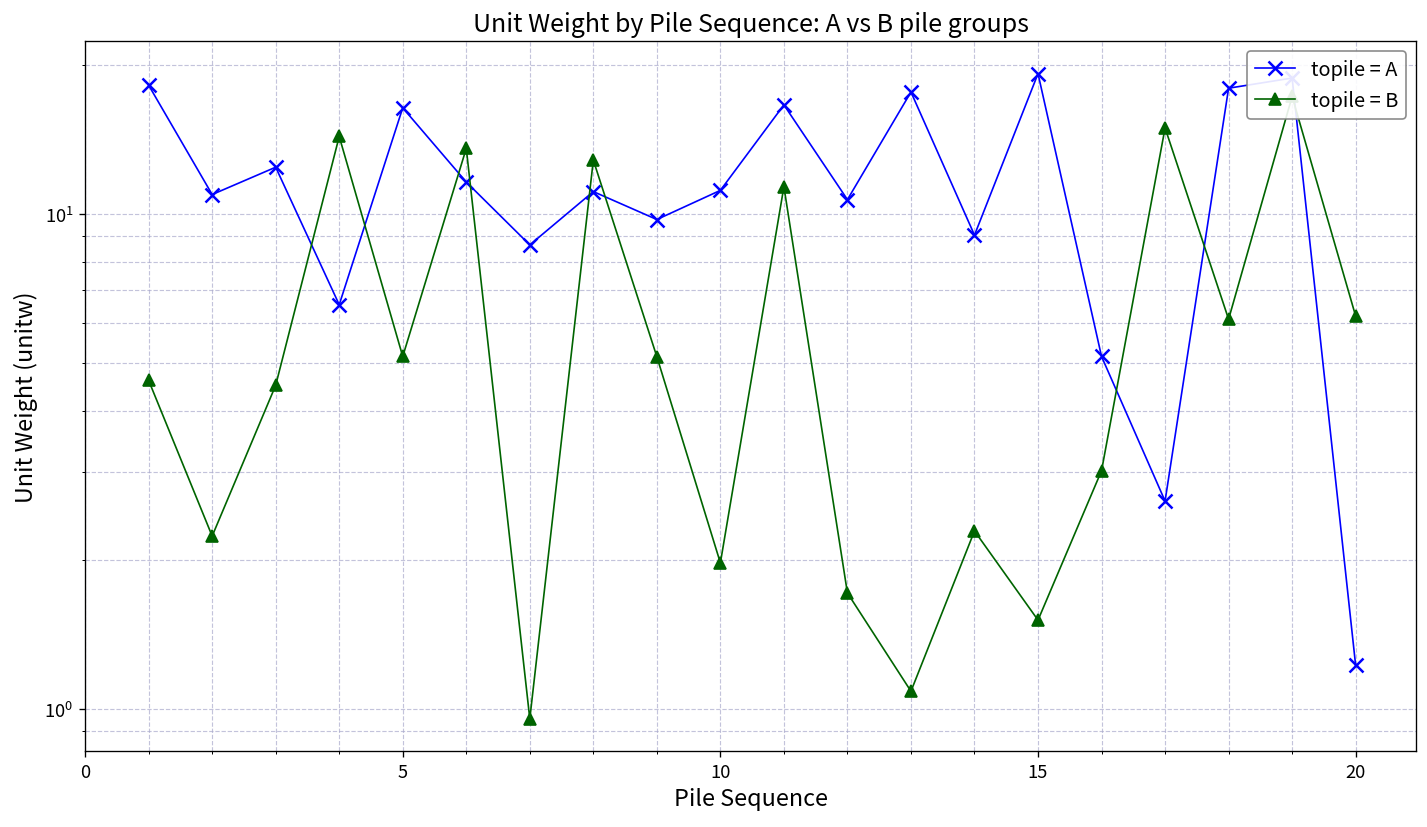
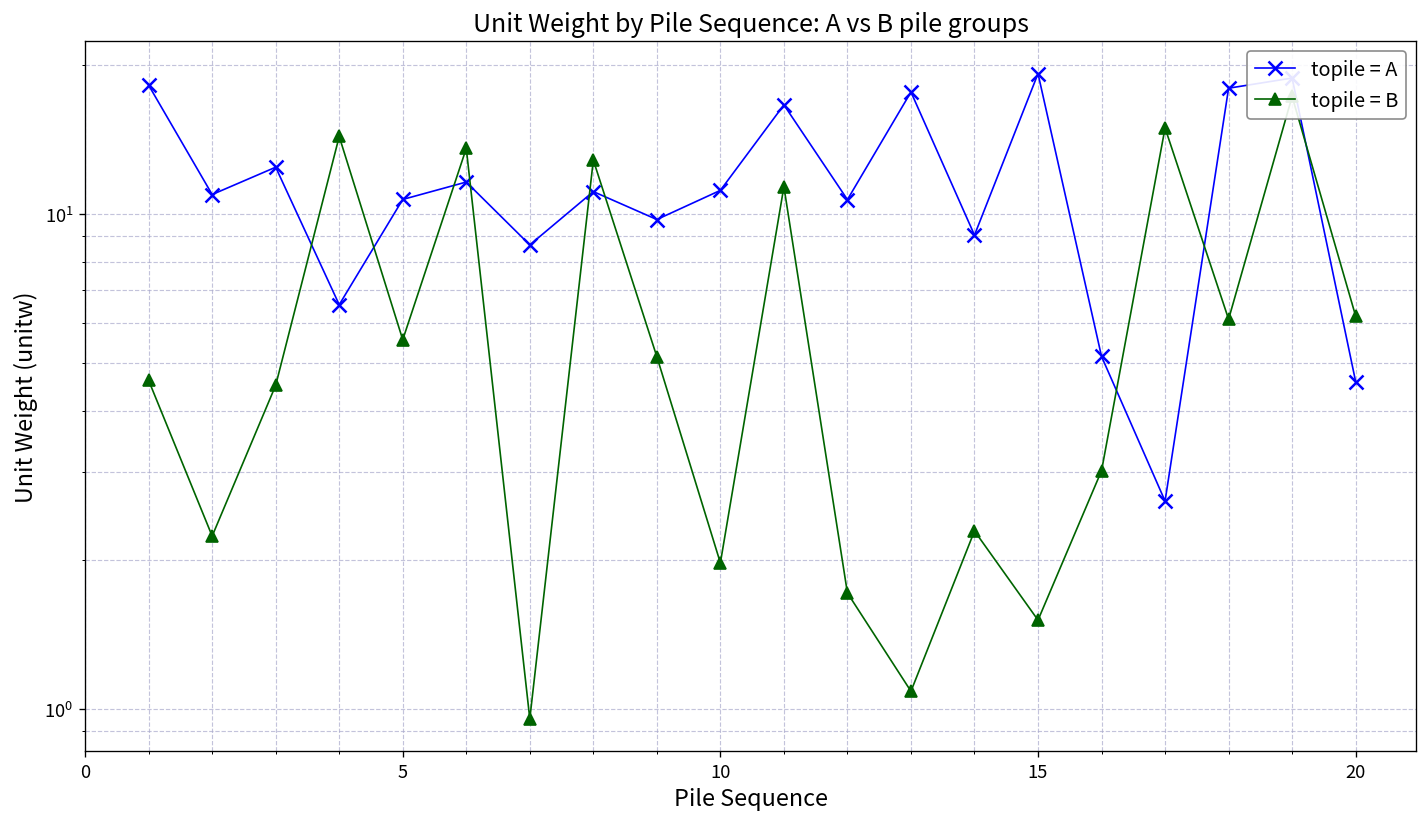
  {
    "topile = A": {
-     "5": 16.4,
+     "5": 10.7,
      "10": 11.1,
      "15": 19,
-     "20": 1.22
+     "20": 4.6
    },
    "topile = B": {
-     "5": 5.1,
+     "5": 5.6,
      "10": 2.0,
      "15": 1.5,
      "20": 6.2
    }
  }
